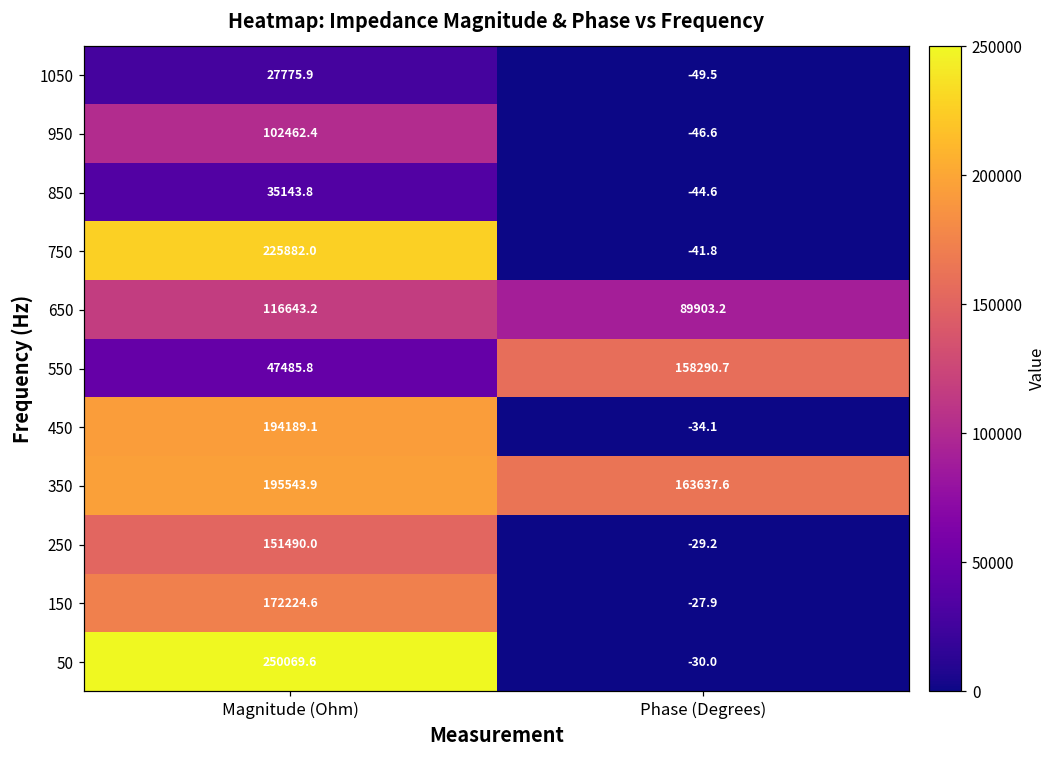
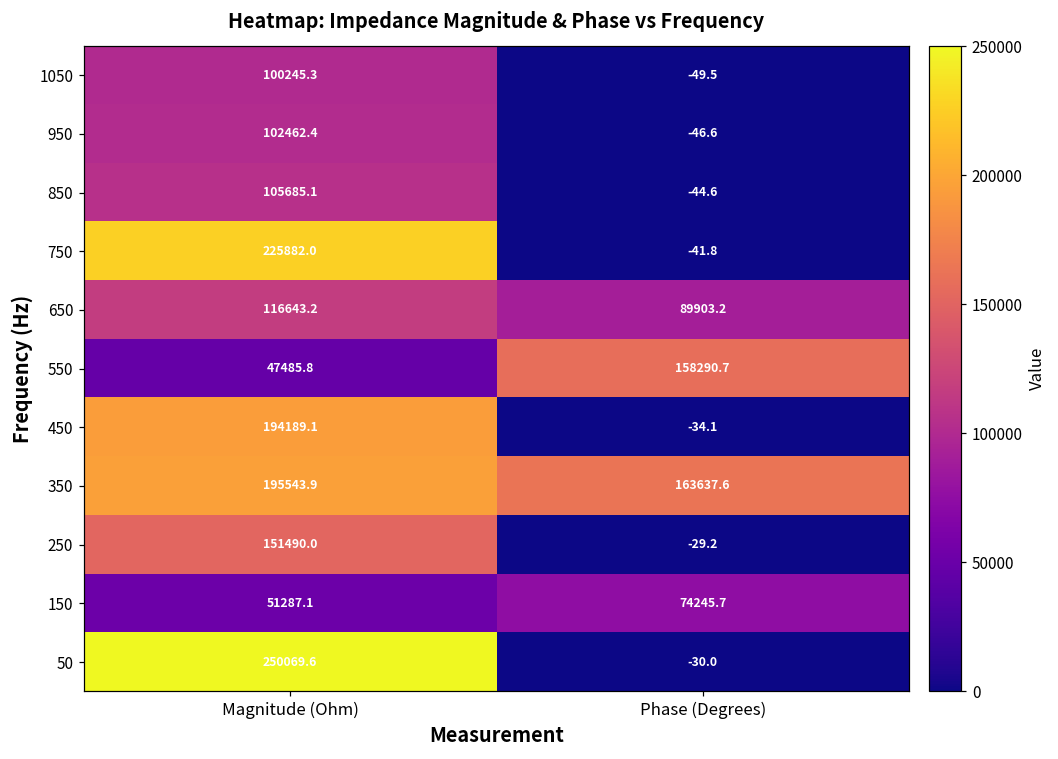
  {
    "1050": {
-     "Magnitude (Ohm)": 27775.9,
+     "Magnitude (Ohm)": 100245.3,
      "Phase (Degrees)": -49.5
    },
    "950": {
      "Magnitude (Ohm)": 102462.4,
      "Phase (Degrees)": -46.6
    },
    "850": {
-     "Magnitude (Ohm)": 35143.8,
+     "Magnitude (Ohm)": 105685.1,
      "Phase (Degrees)": -44.6
    },
    "750": {
      "Magnitude (Ohm)": 225882.0,
      "Phase (Degrees)": -41.8
    },
    "650": {
      "Magnitude (Ohm)": 116643.2,
      "Phase (Degrees)": 89903.2
    },
    "550": {
      "Magnitude (Ohm)": 47485.8,
      "Phase (Degrees)": 158290.7
    },
    "450": {
      "Magnitude (Ohm)": 194189.1,
      "Phase (Degrees)": -34.1
    },
    "350": {
      "Magnitude (Ohm)": 195543.9,
      "Phase (Degrees)": 163637.6
    },
    "250": {
      "Magnitude (Ohm)": 151490.0,
      "Phase (Degrees)": -29.2
    },
    "150": {
-     "Magnitude (Ohm)": 172224.6,
-     "Phase (Degrees)": -27.9
+     "Magnitude (Ohm)": 51287.1,
+     "Phase (Degrees)": 74245.7
    },
    "50": {
      "Magnitude (Ohm)": 250069.6,
      "Phase (Degrees)": -30.0
    }
  }
